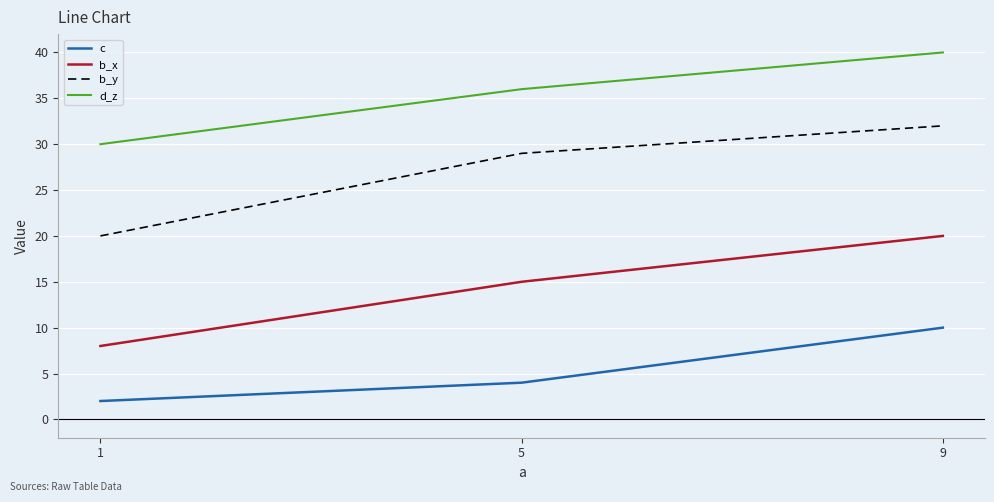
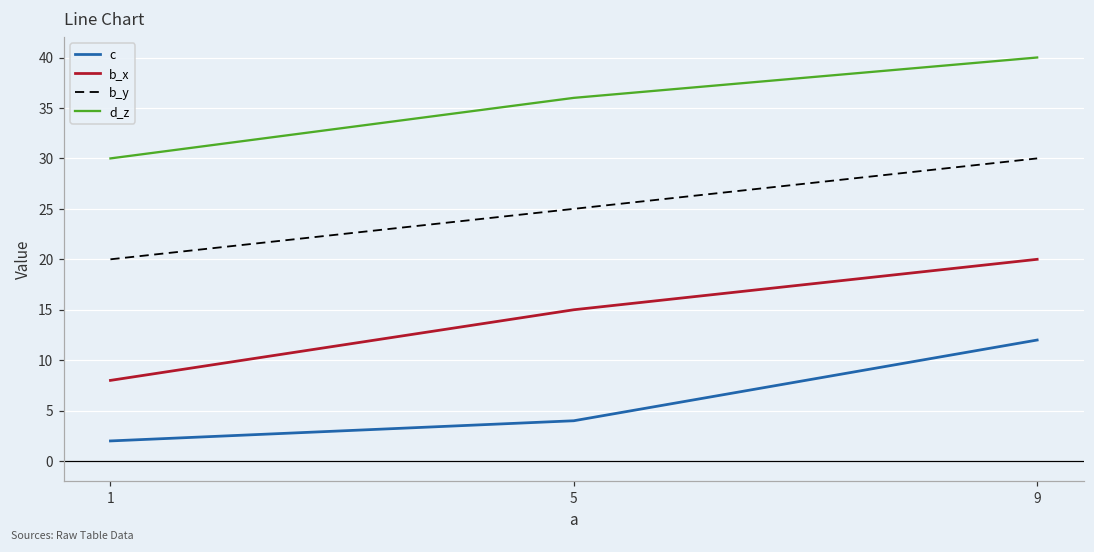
  {
    "c": {
      "1": 2,
      "5": 4,
-     "9": 10
+     "9": 12
    },
    "b_x": {
      "1": 8,
      "5": 15,
      "9": 20
    },
    "b_y": {
      "1": 20,
-     "5": 29,
-     "9": 32
+     "5": 25,
+     "9": 30
    },
    "d_z": {
      "1": 30,
      "5": 36,
      "9": 40
    }
  }
